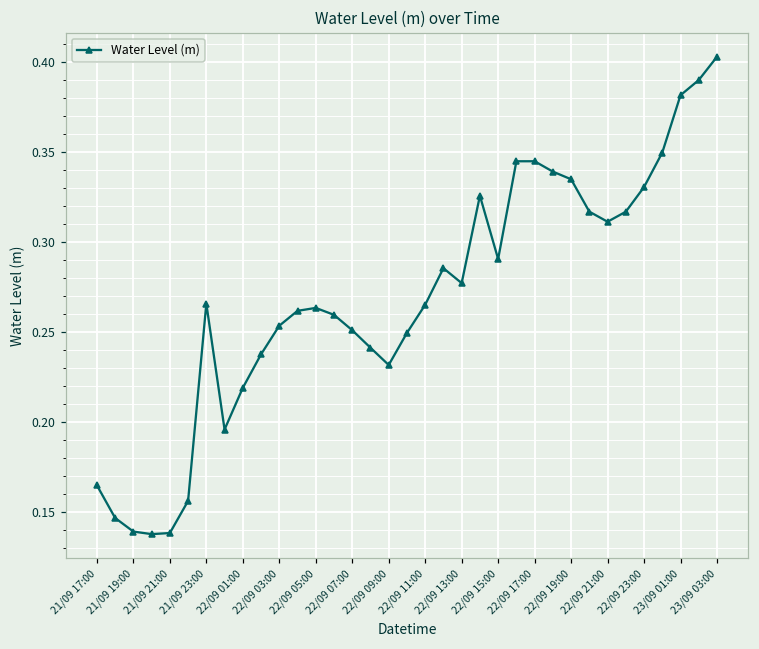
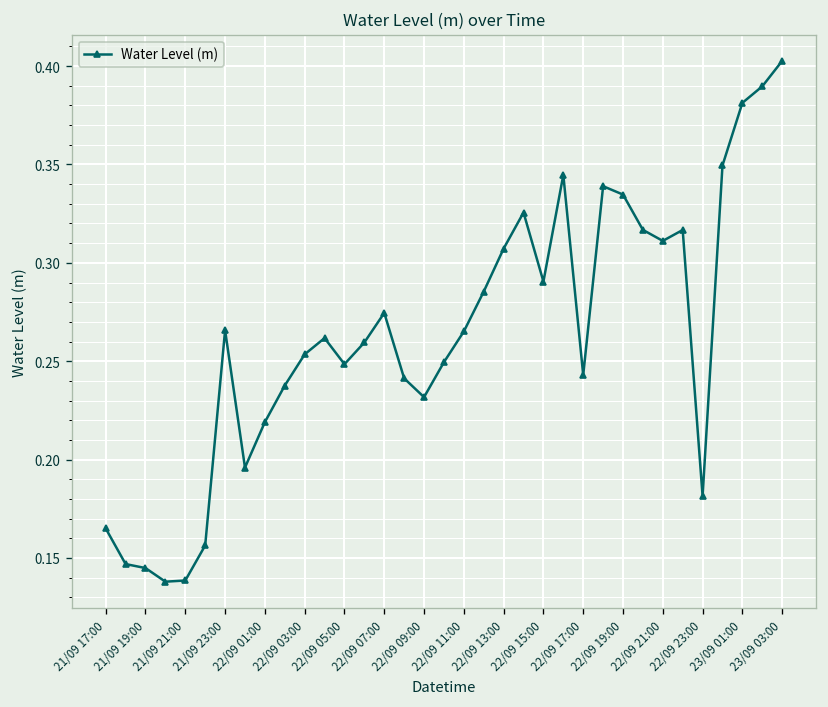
  {
    "21/09 17:00": 0.165,
-   "21/09 19:00": 0.139,
+   "21/09 19:00": 0.145,
    "21/09 21:00": 0.138,
    "21/09 23:00": 0.266,
    "22/09 01:00": 0.219,
    "22/09 03:00": 0.253,
-   "22/09 05:00": 0.263,
-   "22/09 07:00": 0.251,
+   "22/09 05:00": 0.248,
+   "22/09 07:00": 0.275,
    "22/09 09:00": 0.232,
    "22/09 11:00": 0.265,
-   "22/09 13:00": 0.277,
+   "22/09 13:00": 0.307,
    "22/09 15:00": 0.290,
-   "22/09 17:00": 0.345,
+   "22/09 17:00": 0.243,
    "22/09 19:00": 0.335,
    "22/09 21:00": 0.311,
-   "22/09 23:00": 0.330,
+   "22/09 23:00": 0.181,
    "23/09 01:00": 0.381,
    "23/09 03:00": 0.403
  }
